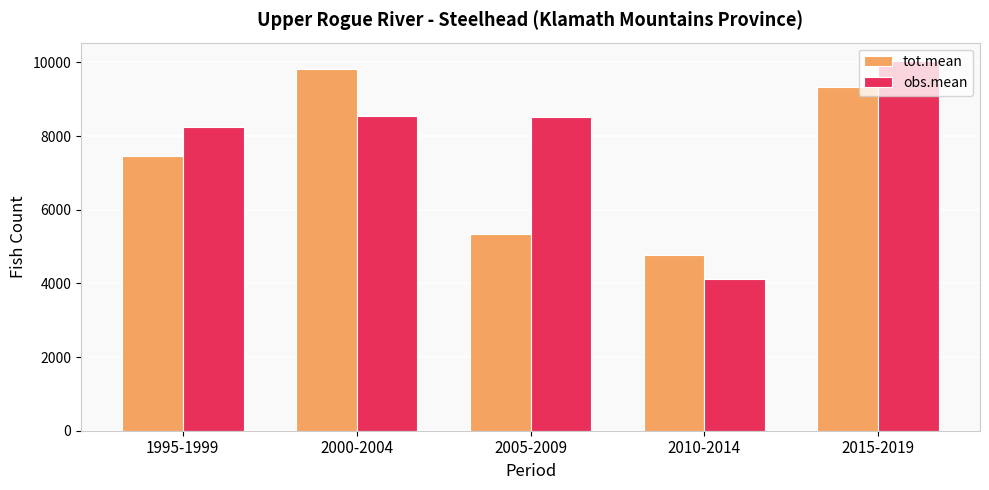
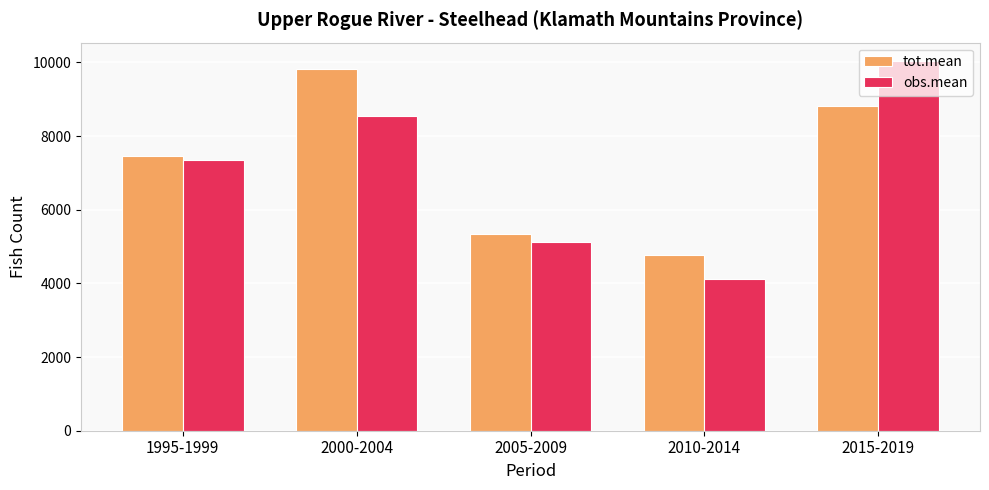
  {
    "tot.mean": {
      "1995-1999": 7500,
      "2000-2004": 9800,
      "2005-2009": 5300,
      "2010-2014": 4800,
-     "2015-2019": 9300
+     "2015-2019": 8800
    },
    "obs.mean": {
-     "1995-1999": 8200,
+     "1995-1999": 7300,
      "2000-2004": 8600,
-     "2005-2009": 8500,
+     "2005-2009": 5100,
      "2010-2014": 4100
    }
  }
